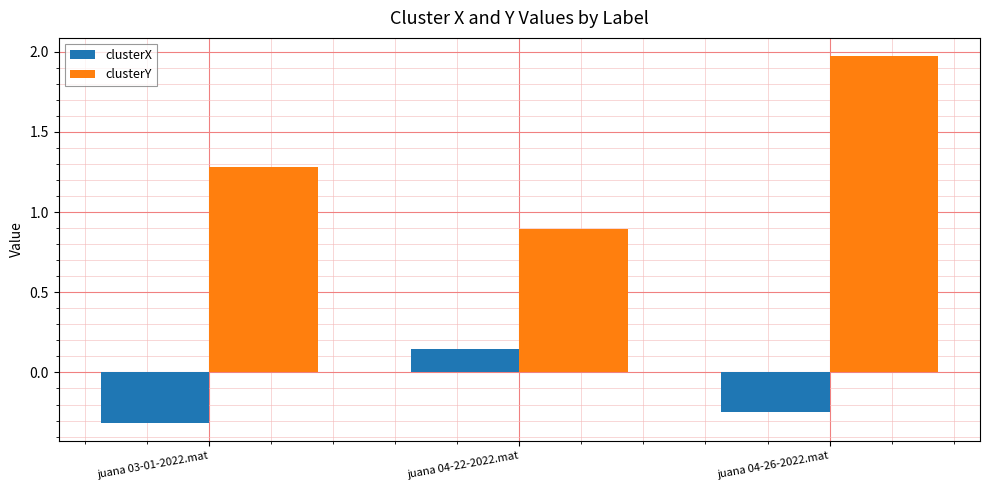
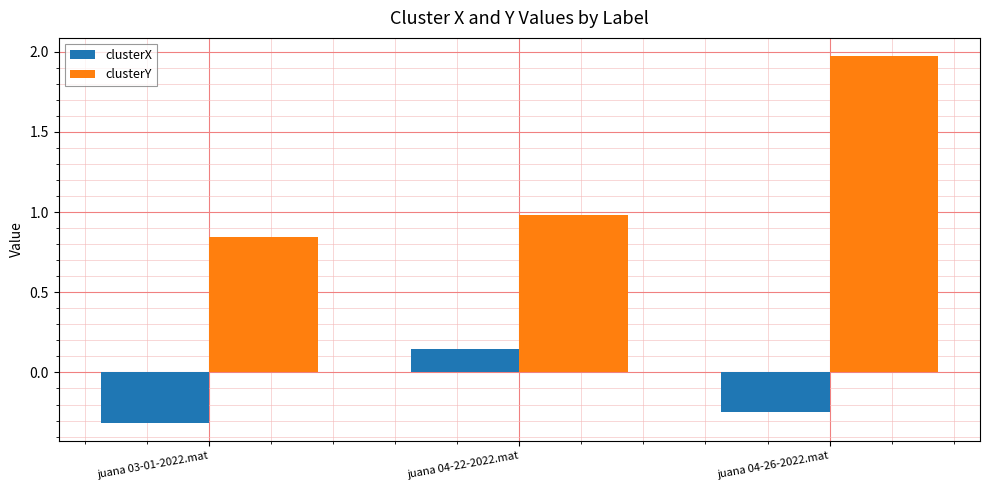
  {
    "clusterX": {
      "juana 03-01-2022.mat": -0.31,
      "juana 04-22-2022.mat": 0.14,
      "juana 04-26-2022.mat": -0.25
    },
    "clusterY": {
-     "juana 03-01-2022.mat": 1.28,
-     "juana 04-22-2022.mat": 0.89,
+     "juana 03-01-2022.mat": 0.84,
+     "juana 04-22-2022.mat": 0.98,
      "juana 04-26-2022.mat": 1.97
    }
  }
